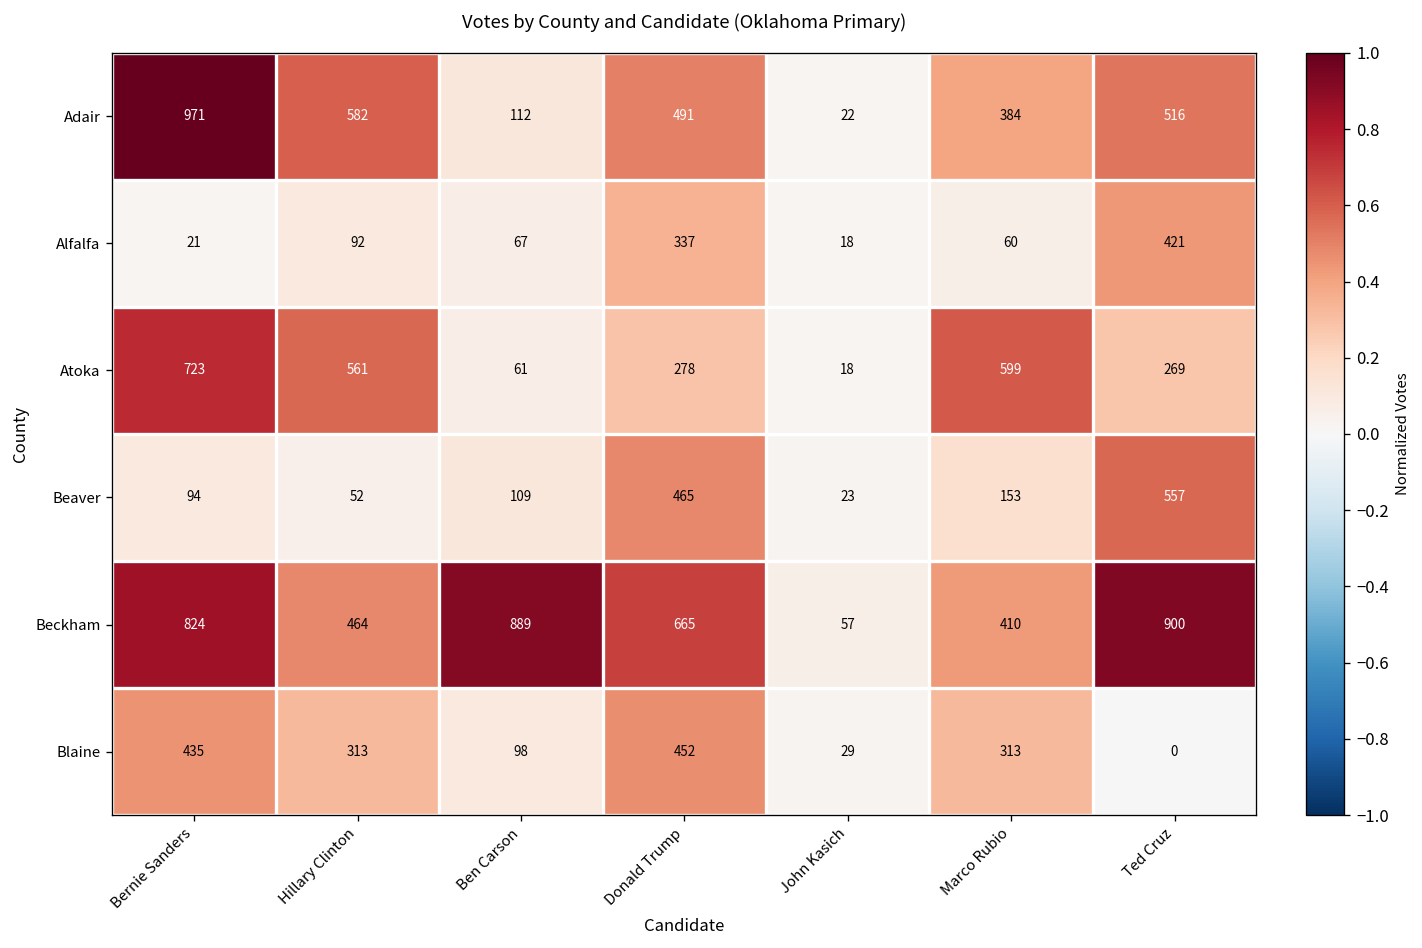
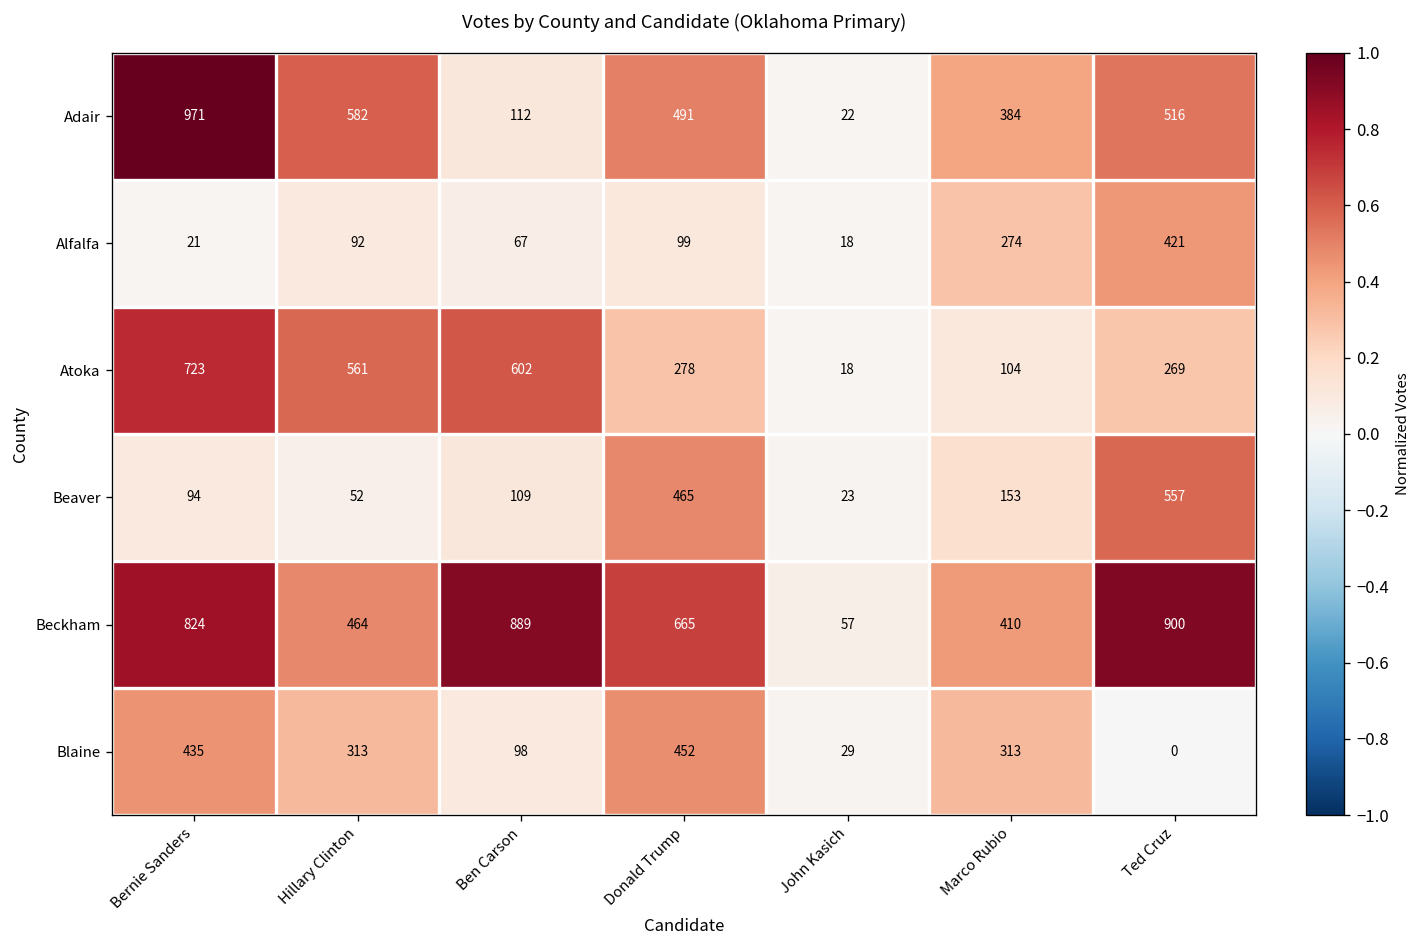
  {
    "Adair": {
      "Bernie Sanders": 971,
      "Hillary Clinton": 582,
      "Ben Carson": 112,
      "Donald Trump": 491,
      "John Kasich": 22,
      "Marco Rubio": 384,
      "Ted Cruz": 516
    },
    "Alfalfa": {
      "Bernie Sanders": 21,
      "Hillary Clinton": 92,
      "Ben Carson": 67,
-     "Donald Trump": 337,
+     "Donald Trump": 99,
      "John Kasich": 18,
-     "Marco Rubio": 60,
+     "Marco Rubio": 274,
      "Ted Cruz": 421
    },
    "Atoka": {
      "Bernie Sanders": 723,
      "Hillary Clinton": 561,
-     "Ben Carson": 61,
+     "Ben Carson": 602,
      "Donald Trump": 278,
      "John Kasich": 18,
-     "Marco Rubio": 599,
+     "Marco Rubio": 104,
      "Ted Cruz": 269
    },
    "Beaver": {
      "Bernie Sanders": 94,
      "Hillary Clinton": 52,
      "Ben Carson": 109,
      "Donald Trump": 465,
      "John Kasich": 23,
      "Marco Rubio": 153,
      "Ted Cruz": 557
    },
    "Beckham": {
      "Bernie Sanders": 824,
      "Hillary Clinton": 464,
      "Ben Carson": 889,
      "Donald Trump": 665,
      "John Kasich": 57,
      "Marco Rubio": 410,
      "Ted Cruz": 900
    },
    "Blaine": {
      "Bernie Sanders": 435,
      "Hillary Clinton": 313,
      "Ben Carson": 98,
      "Donald Trump": 452,
      "John Kasich": 29,
      "Marco Rubio": 313,
      "Ted Cruz": 0
    }
  }
